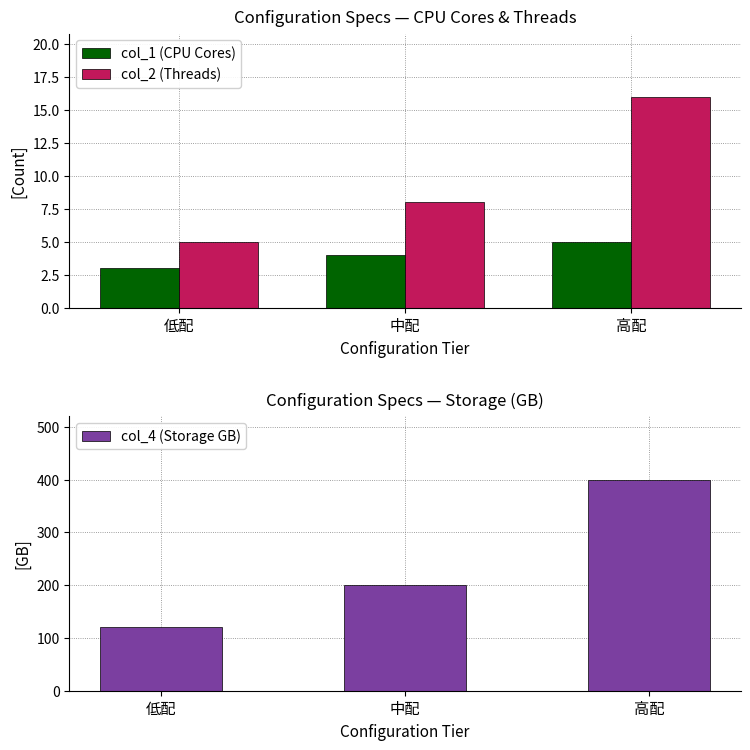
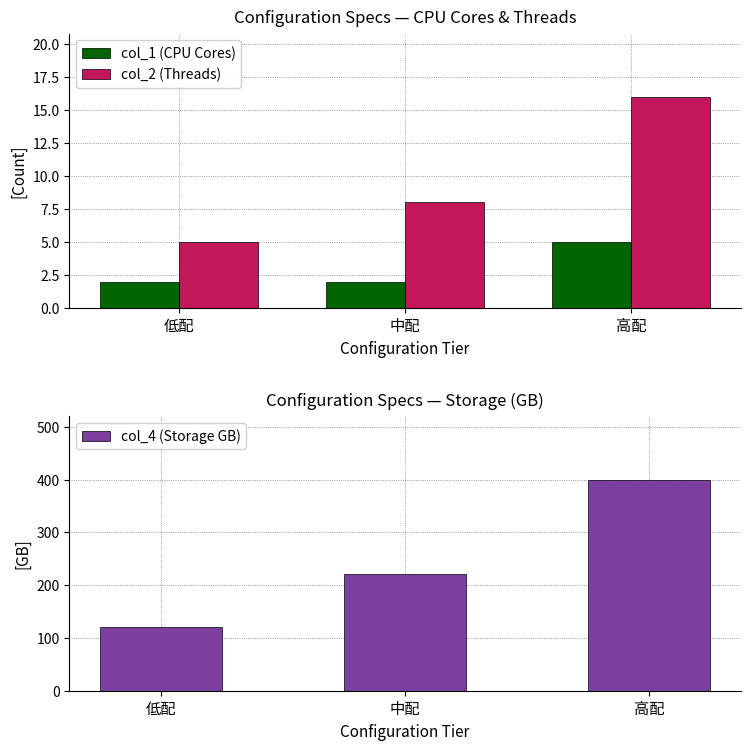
  {
    "Configuration Specs — CPU Cores & Threads": {
      "col_1 (CPU Cores)": {
-       "低配": 3,
-       "中配": 4,
+       "低配": 2,
+       "中配": 2,
        "高配": 5
      },
      "col_2 (Threads)": {
        "低配": 5,
        "中配": 8,
        "高配": 16
      }
    },
    "Configuration Specs — Storage (GB)": {
      "低配": 120,
-     "中配": 200,
+     "中配": 220,
      "高配": 400
    }
  }
